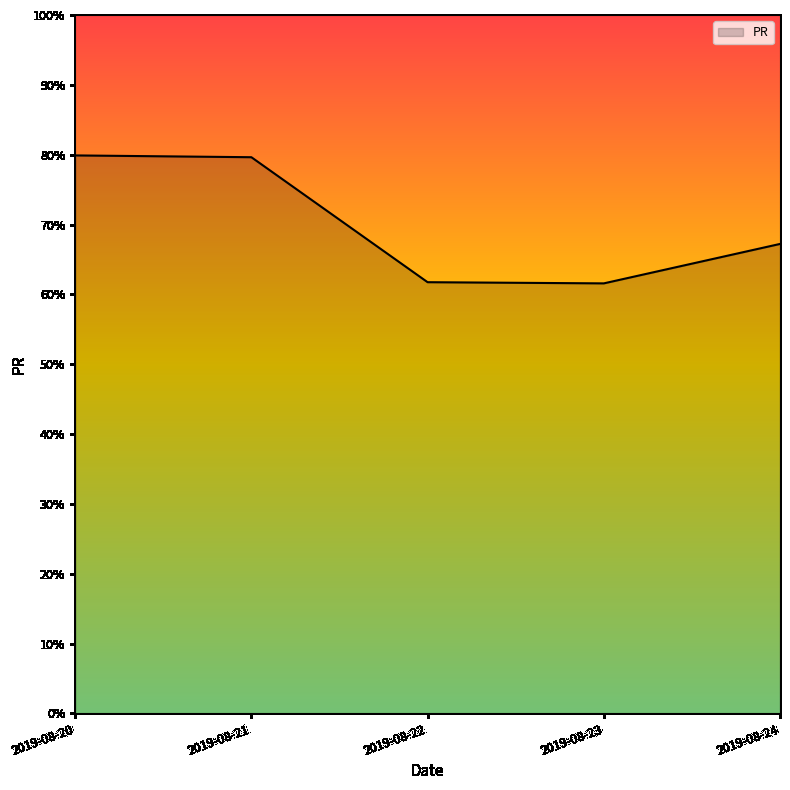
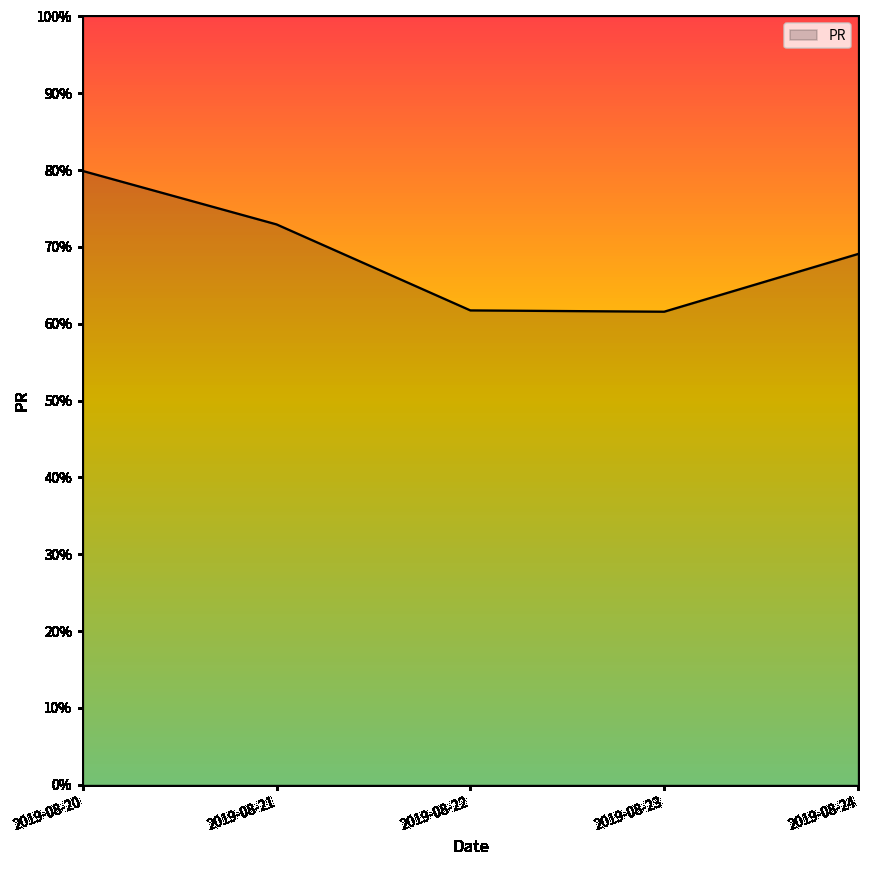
  {
    "2019-08-20": "80%",
-   "2019-08-21": "80%",
+   "2019-08-21": "73%",
    "2019-08-22": "62%",
    "2019-08-23": "62%",
-   "2019-08-24": "67%"
+   "2019-08-24": "69%"
  }
